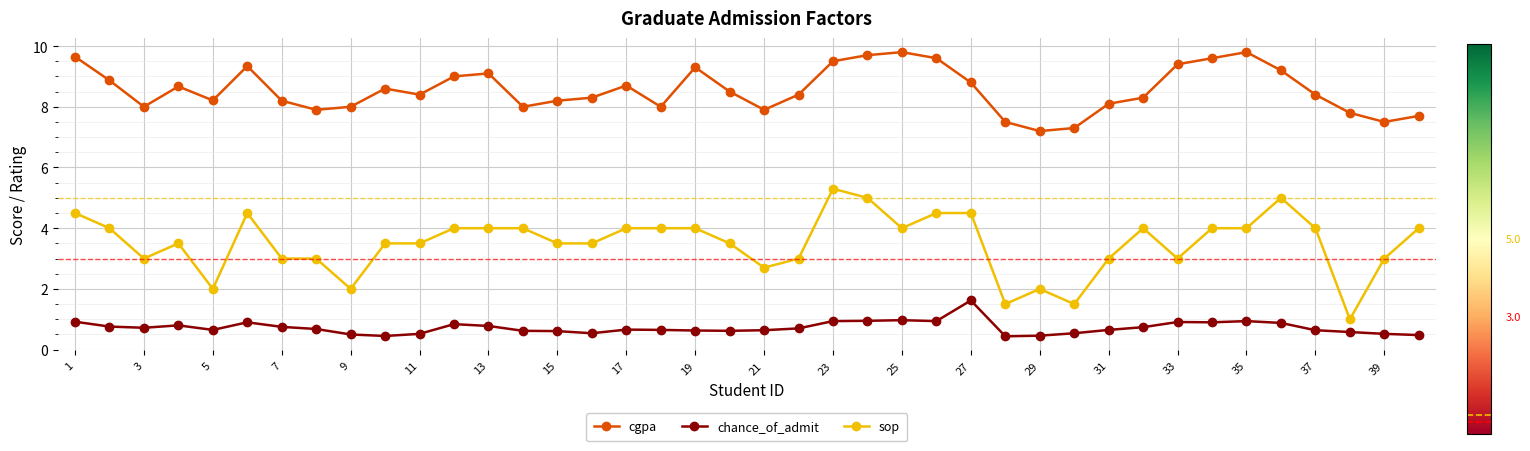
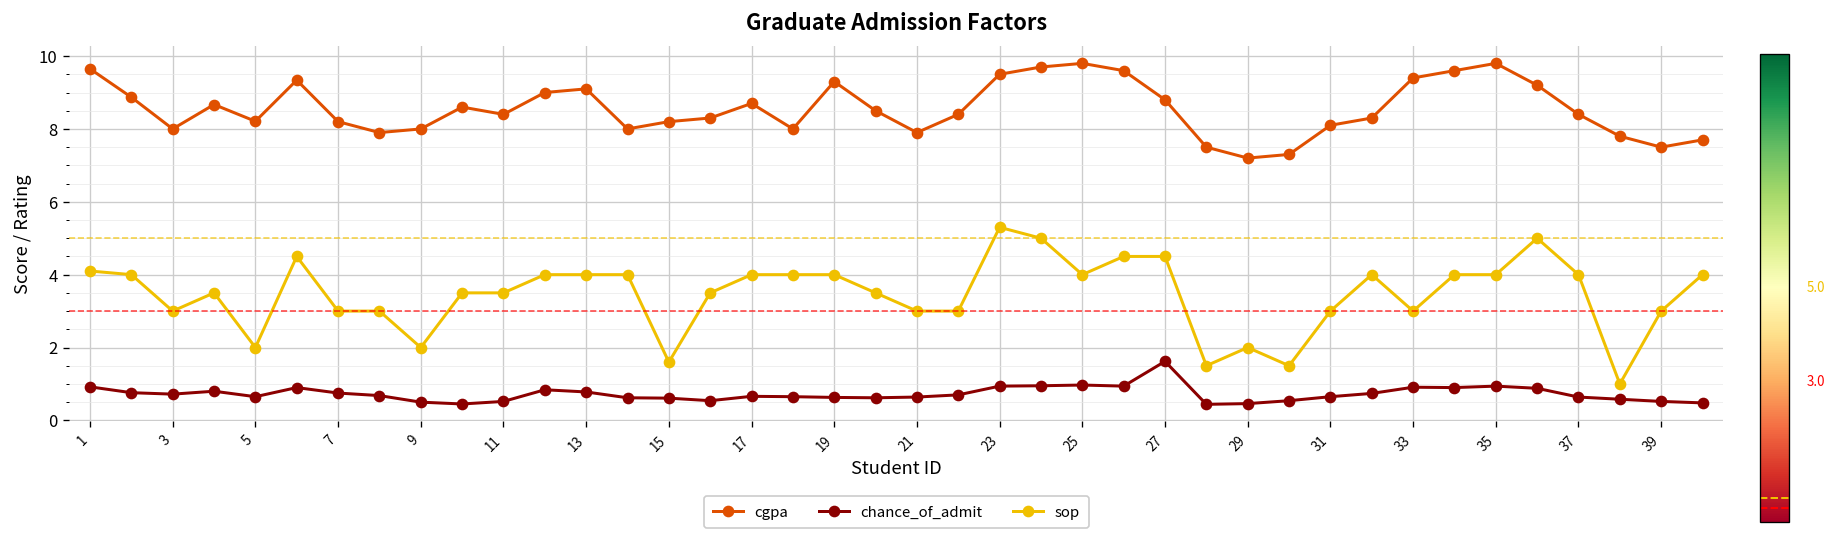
  {
    "cgpa": {
      "1": 9.7,
      "3": 8.0,
      "5": 8.2,
      "7": 8.2,
      "9": 8.0,
      "11": 8.4,
      "13": 9.1,
      "15": 8.2,
      "17": 8.7,
      "19": 9.3,
      "21": 7.9,
      "23": 9.5,
      "25": 9.8,
      "27": 8.8,
      "29": 7.2,
      "31": 8.1,
      "33": 9.4,
      "35": 9.8,
      "37": 8.4,
      "39": 7.5
    },
    "chance_of_admit": {
      "1": 0.9,
      "3": 0.7,
      "5": 0.7,
      "7": 0.8,
      "9": 0.5,
      "11": 0.5,
      "13": 0.8,
      "15": 0.6,
      "17": 0.7,
      "19": 0.6,
      "21": 0.6,
      "23": 0.9,
      "25": 1.0,
      "27": 1.6,
      "29": 0.5,
      "31": 0.7,
      "33": 0.9,
      "35": 0.9,
      "37": 0.6,
      "39": 0.5
    },
    "sop": {
-     "1": 4.5,
+     "1": 4.1,
      "3": 3.0,
      "5": 2.0,
      "7": 3.0,
      "9": 2.0,
      "11": 3.5,
      "13": 4.0,
-     "15": 3.5,
+     "15": 1.6,
      "17": 4.0,
      "19": 4.0,
-     "21": 2.7,
+     "21": 3.0,
      "23": 5.3,
      "25": 4.0,
      "27": 4.5,
      "29": 2.0,
      "31": 3.0,
      "33": 3.0,
      "35": 4.0,
      "37": 4.0,
      "39": 3.0
    }
  }
